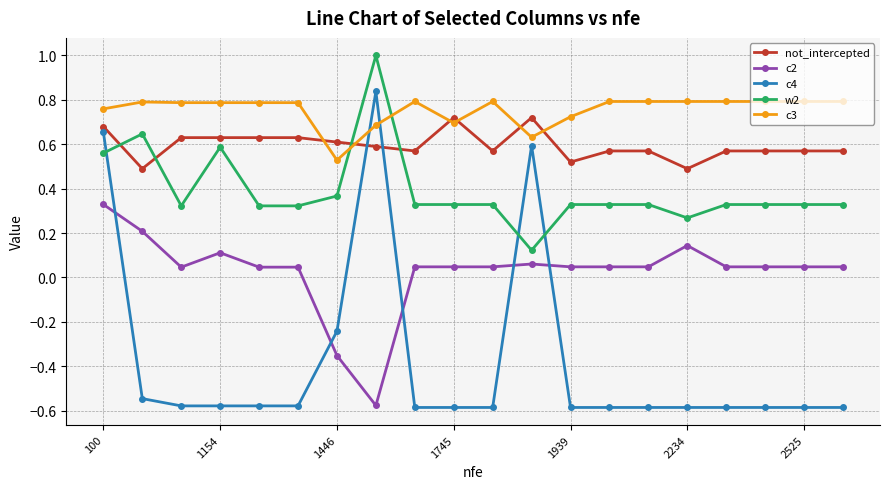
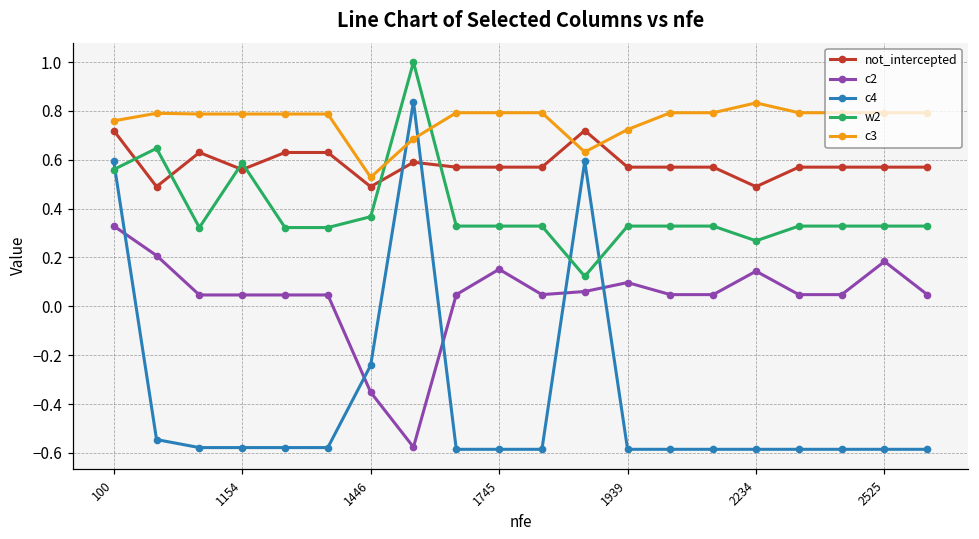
  {
    "not_intercepted": {
-     "100": 0.68,
-     "1154": 0.63,
-     "1446": 0.61,
-     "1745": 0.72,
-     "1939": 0.52,
+     "100": 0.72,
+     "1154": 0.56,
+     "1446": 0.49,
+     "1745": 0.57,
+     "1939": 0.57,
      "2234": 0.49,
      "2525": 0.57
    },
    "c2": {
      "100": 0.33,
-     "1154": 0.11,
+     "1154": 0.05,
      "1446": -0.35,
-     "1745": 0.05,
-     "1939": 0.05,
+     "1745": 0.15,
+     "1939": 0.10,
      "2234": 0.14,
-     "2525": 0.05
+     "2525": 0.18
    },
    "c4": {
-     "100": 0.65,
+     "100": 0.59,
      "1154": -0.58,
      "1446": -0.24,
      "1745": -0.59,
      "1939": -0.59,
      "2234": -0.59,
      "2525": -0.59
    },
    "w2": {
      "100": 0.56,
      "1154": 0.59,
      "1446": 0.37,
      "1745": 0.33,
      "1939": 0.33,
      "2234": 0.27,
      "2525": 0.33
    },
    "c3": {
      "100": 0.76,
      "1154": 0.79,
      "1446": 0.53,
-     "1745": 0.70,
+     "1745": 0.79,
      "1939": 0.72,
-     "2234": 0.79
+     "2234": 0.83
    }
  }
